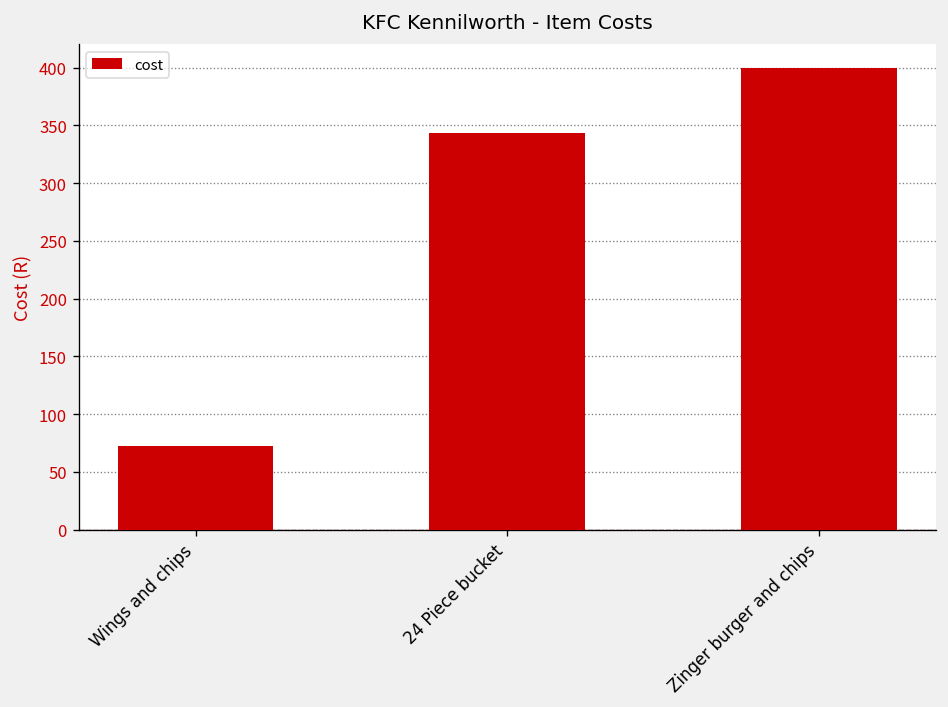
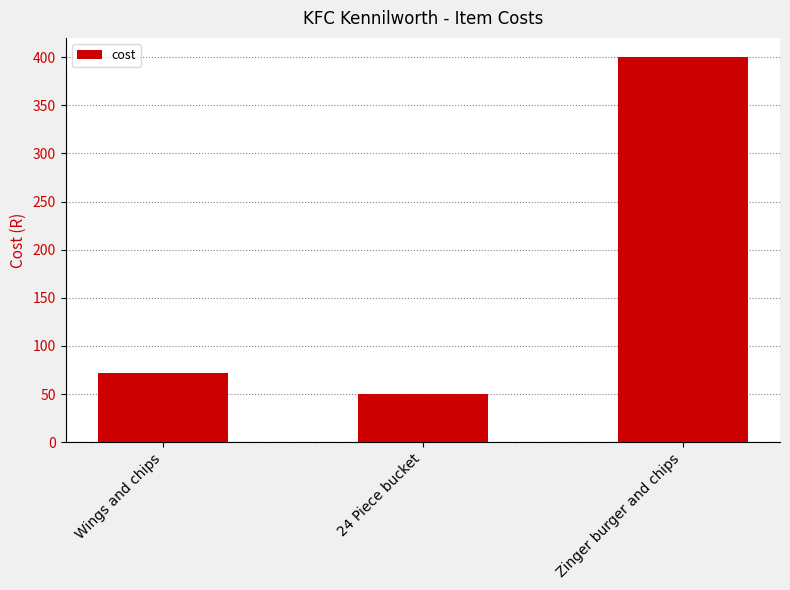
  {
    "Wings and chips": 70,
-   "24 Piece bucket": 340,
+   "24 Piece bucket": 50,
    "Zinger burger and chips": 400
  }
